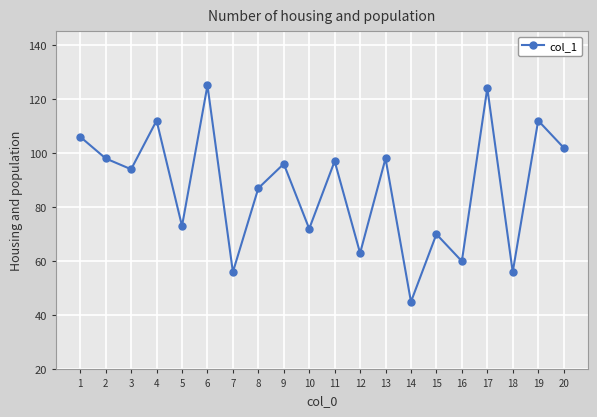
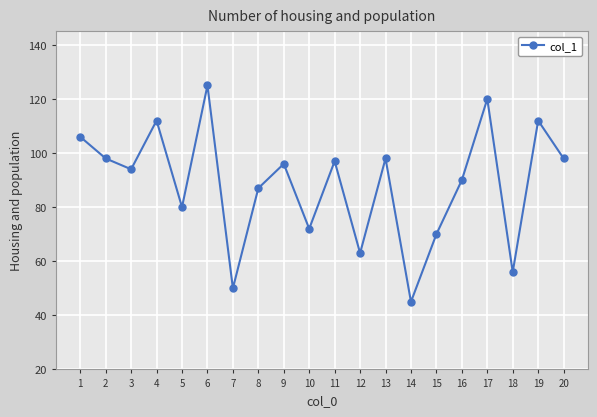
  {
    "1": 106,
    "2": 98,
    "3": 94,
    "4": 112,
-   "5": 73,
+   "5": 80,
    "6": 125,
-   "7": 56,
+   "7": 50,
    "8": 87,
    "9": 96,
    "10": 72,
    "11": 97,
    "12": 63,
    "13": 98,
    "14": 45,
    "15": 70,
-   "16": 60,
-   "17": 124,
+   "16": 90,
+   "17": 120,
    "18": 56,
    "19": 112,
-   "20": 102
+   "20": 98
  }
